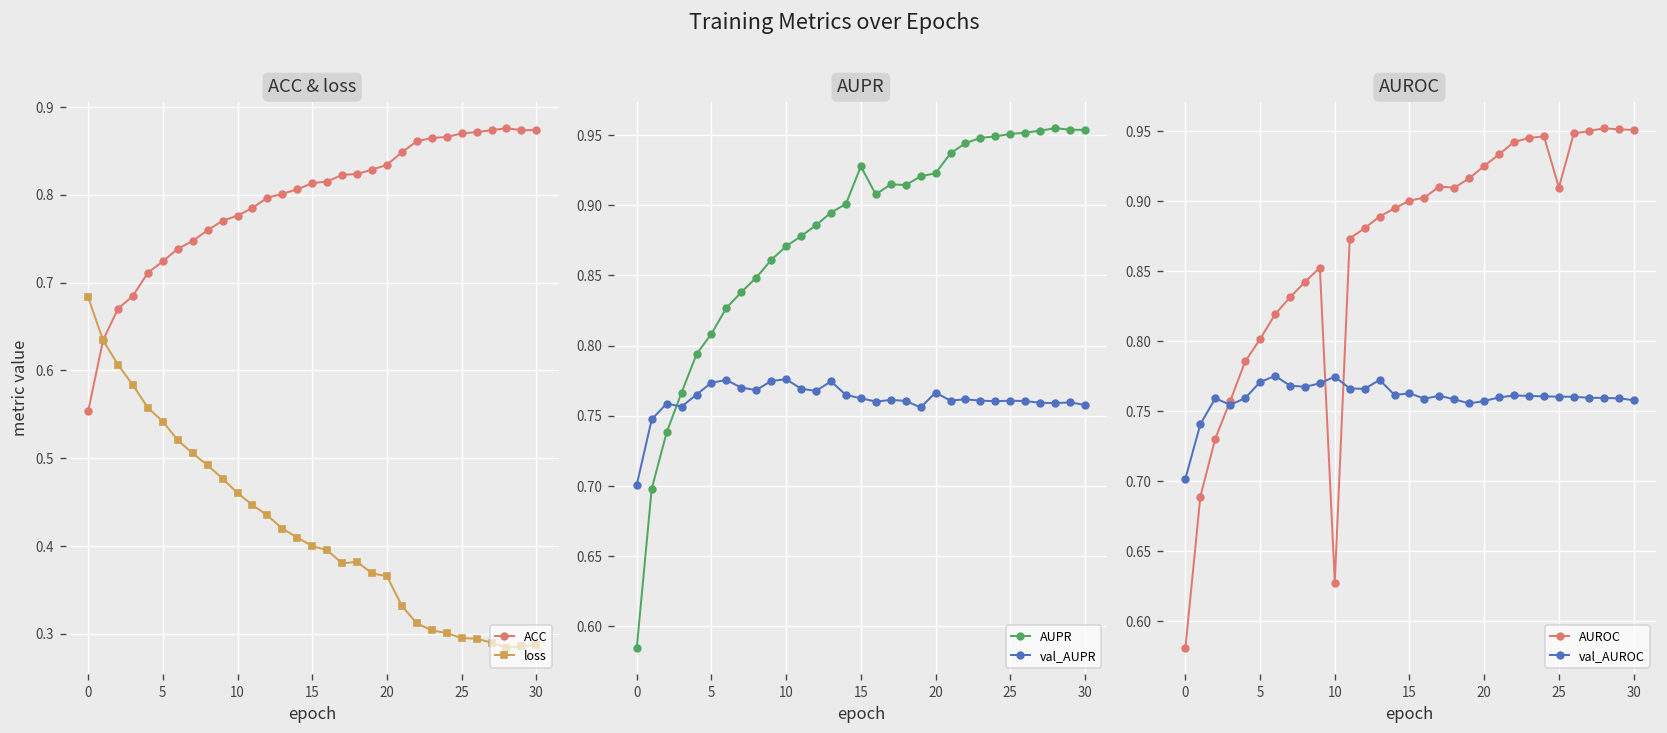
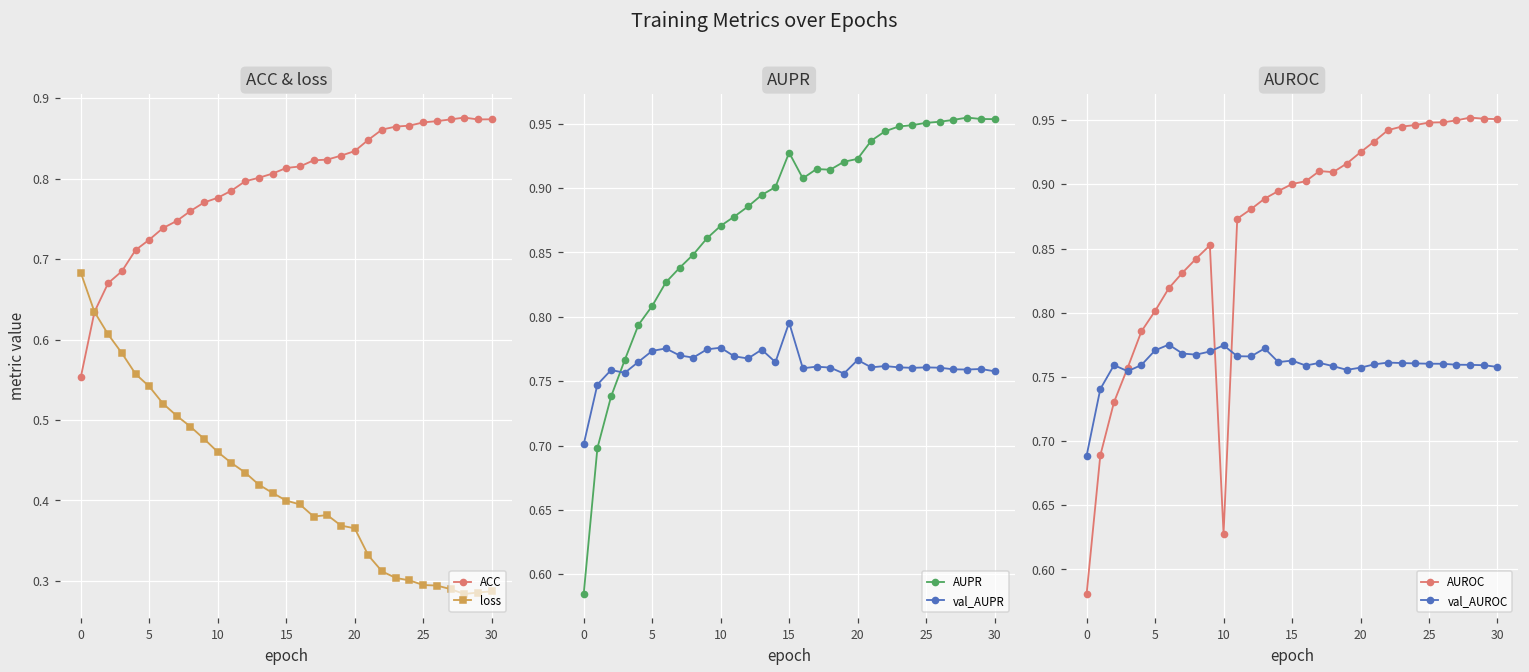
  {
    "AUPR": {
      "AUPR": {
        "0": 0.585,
        "5": 0.808,
        "10": 0.871,
        "15": 0.928,
        "20": 0.923,
        "25": 0.951,
        "30": 0.954
      },
      "val_AUPR": {
        "0": 0.701,
        "5": 0.774,
        "10": 0.776,
-       "15": 0.762,
+       "15": 0.796,
        "20": 0.766,
        "25": 0.761,
        "30": 0.758
      }
    },
    "AUROC": {
      "AUROC": {
        "0": 0.581,
        "5": 0.801,
        "10": 0.628,
        "15": 0.900,
        "20": 0.925,
-       "25": 0.910,
+       "25": 0.948,
        "30": 0.951
      },
      "val_AUROC": {
-       "0": 0.702,
+       "0": 0.689,
        "5": 0.771,
        "10": 0.775,
        "15": 0.763,
        "20": 0.757,
        "25": 0.760,
        "30": 0.758
      }
    }
  }
